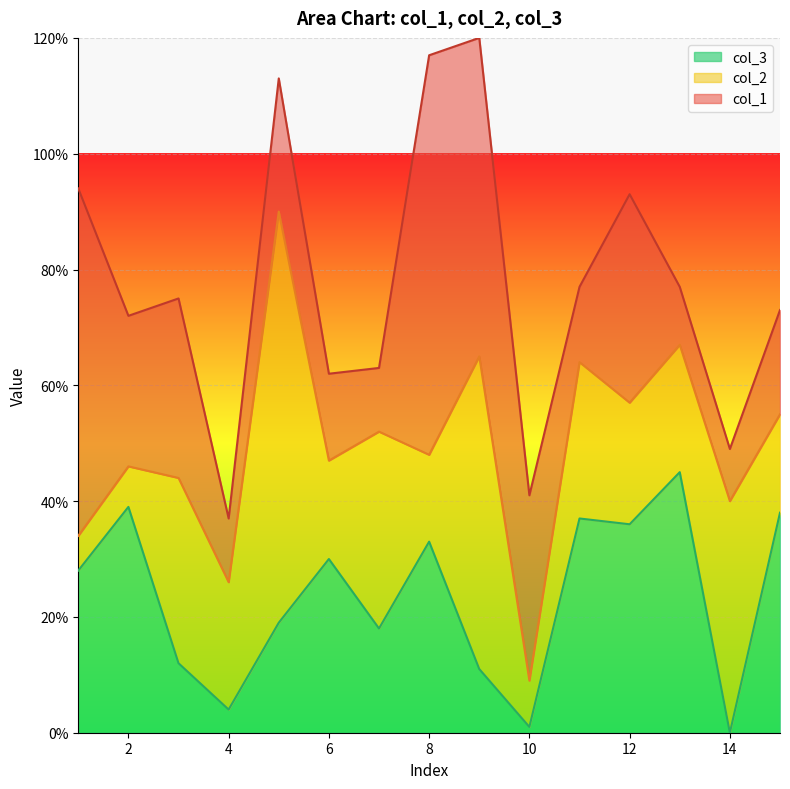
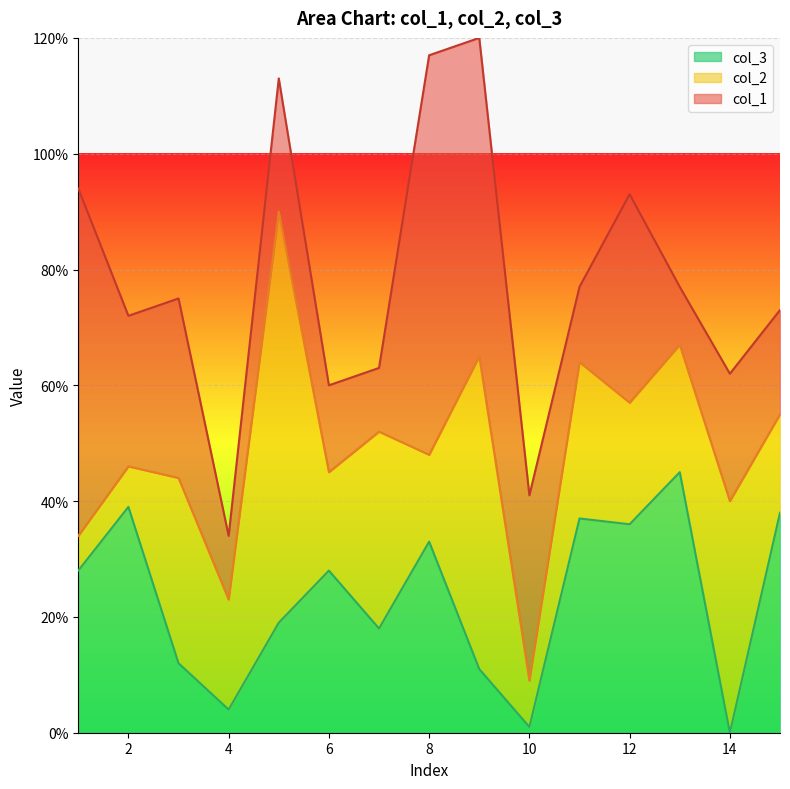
  {
    "col_3": {
      "2": "39%",
      "4": "4%",
-     "6": "30%",
+     "6": "28%",
      "8": "33%",
      "10": "1%",
      "12": "36%",
      "14": "0%"
    },
    "col_2": {
      "2": "7%",
-     "4": "22%",
+     "4": "19%",
      "6": "17%",
      "8": "15%",
      "10": "8%",
      "12": "21%",
      "14": "40%"
    },
    "col_1": {
      "2": "26%",
      "4": "11%",
      "6": "15%",
      "8": "69%",
      "10": "32%",
      "12": "36%",
-     "14": "9%"
+     "14": "22%"
    }
  }
